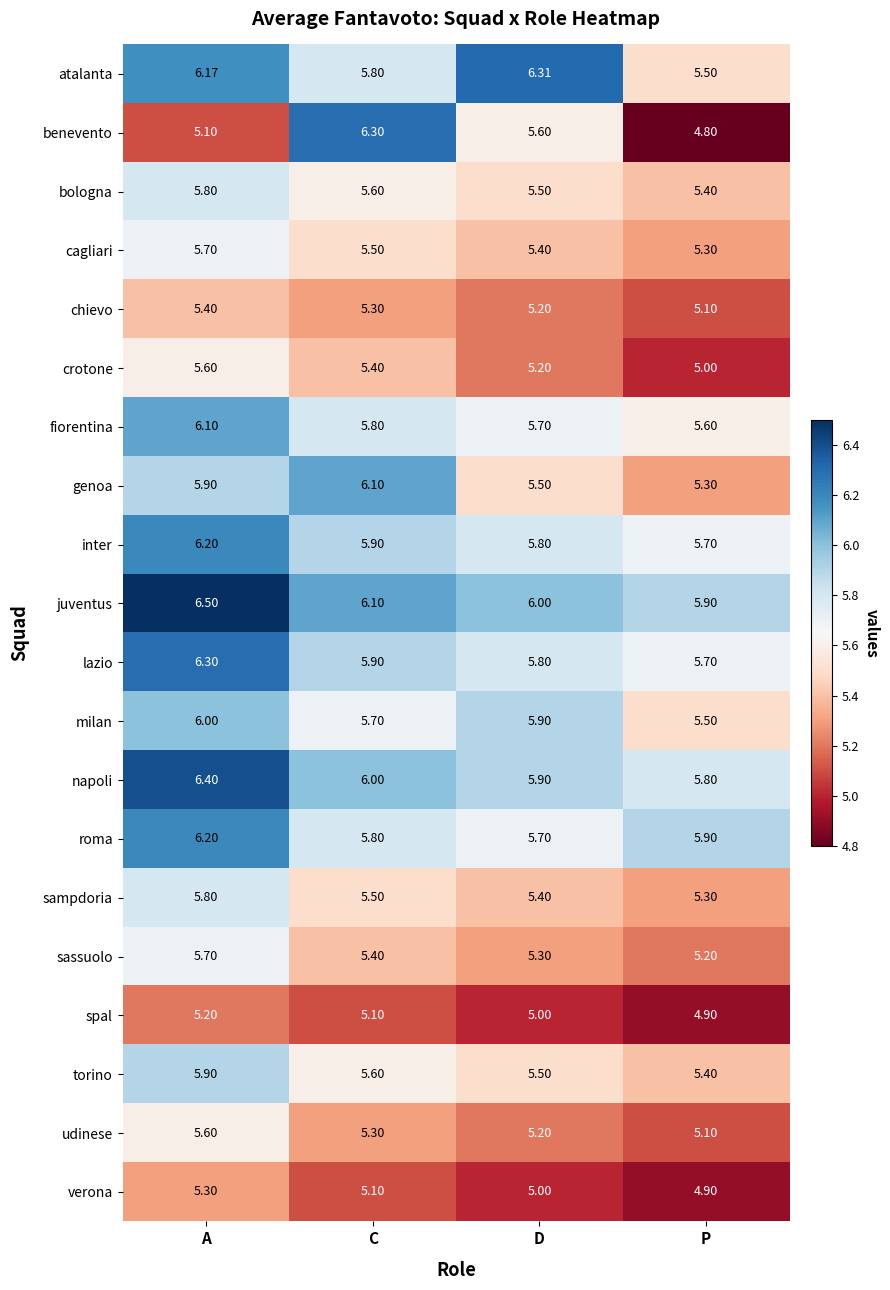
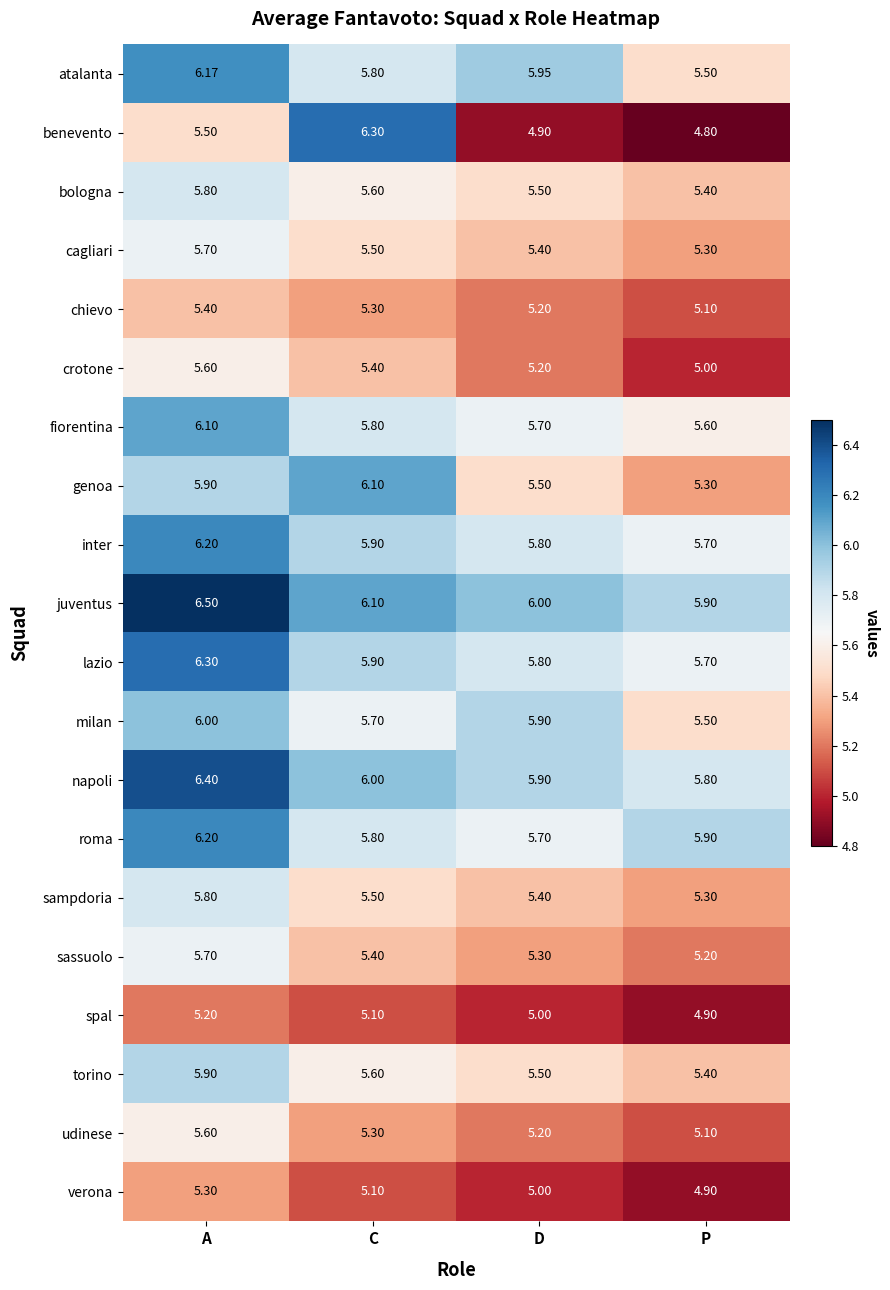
  {
    "atalanta": {
      "A": 6.17,
      "C": 5.80,
-     "D": 6.31,
+     "D": 5.95,
      "P": 5.50
    },
    "benevento": {
-     "A": 5.10,
+     "A": 5.50,
      "C": 6.30,
-     "D": 5.60,
+     "D": 4.90,
      "P": 4.80
    },
    "bologna": {
      "A": 5.80,
      "C": 5.60,
      "D": 5.50,
      "P": 5.40
    },
    "cagliari": {
      "A": 5.70,
      "C": 5.50,
      "D": 5.40,
      "P": 5.30
    },
    "chievo": {
      "A": 5.40,
      "C": 5.30,
      "D": 5.20,
      "P": 5.10
    },
    "crotone": {
      "A": 5.60,
      "C": 5.40,
      "D": 5.20,
      "P": 5.00
    },
    "fiorentina": {
      "A": 6.10,
      "C": 5.80,
      "D": 5.70,
      "P": 5.60
    },
    "genoa": {
      "A": 5.90,
      "C": 6.10,
      "D": 5.50,
      "P": 5.30
    },
    "inter": {
      "A": 6.20,
      "C": 5.90,
      "D": 5.80,
      "P": 5.70
    },
    "juventus": {
      "A": 6.50,
      "C": 6.10,
      "D": 6.00,
      "P": 5.90
    },
    "lazio": {
      "A": 6.30,
      "C": 5.90,
      "D": 5.80,
      "P": 5.70
    },
    "milan": {
      "A": 6.00,
      "C": 5.70,
      "D": 5.90,
      "P": 5.50
    },
    "napoli": {
      "A": 6.40,
      "C": 6.00,
      "D": 5.90,
      "P": 5.80
    },
    "roma": {
      "A": 6.20,
      "C": 5.80,
      "D": 5.70,
      "P": 5.90
    },
    "sampdoria": {
      "A": 5.80,
      "C": 5.50,
      "D": 5.40,
      "P": 5.30
    },
    "sassuolo": {
      "A": 5.70,
      "C": 5.40,
      "D": 5.30,
      "P": 5.20
    },
    "spal": {
      "A": 5.20,
      "C": 5.10,
      "D": 5.00,
      "P": 4.90
    },
    "torino": {
      "A": 5.90,
      "C": 5.60,
      "D": 5.50,
      "P": 5.40
    },
    "udinese": {
      "A": 5.60,
      "C": 5.30,
      "D": 5.20,
      "P": 5.10
    },
    "verona": {
      "A": 5.30,
      "C": 5.10,
      "D": 5.00,
      "P": 4.90
    }
  }
